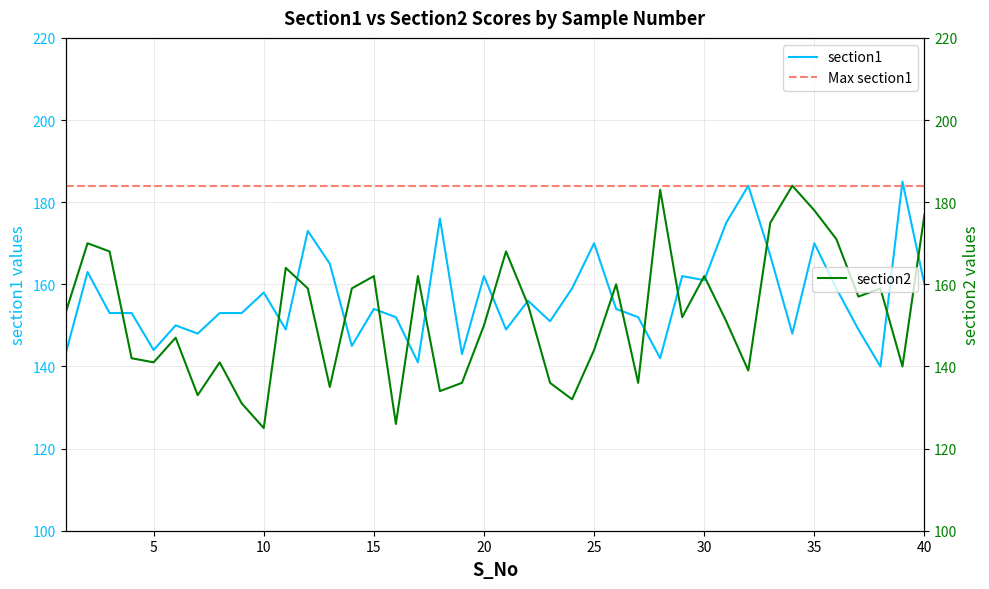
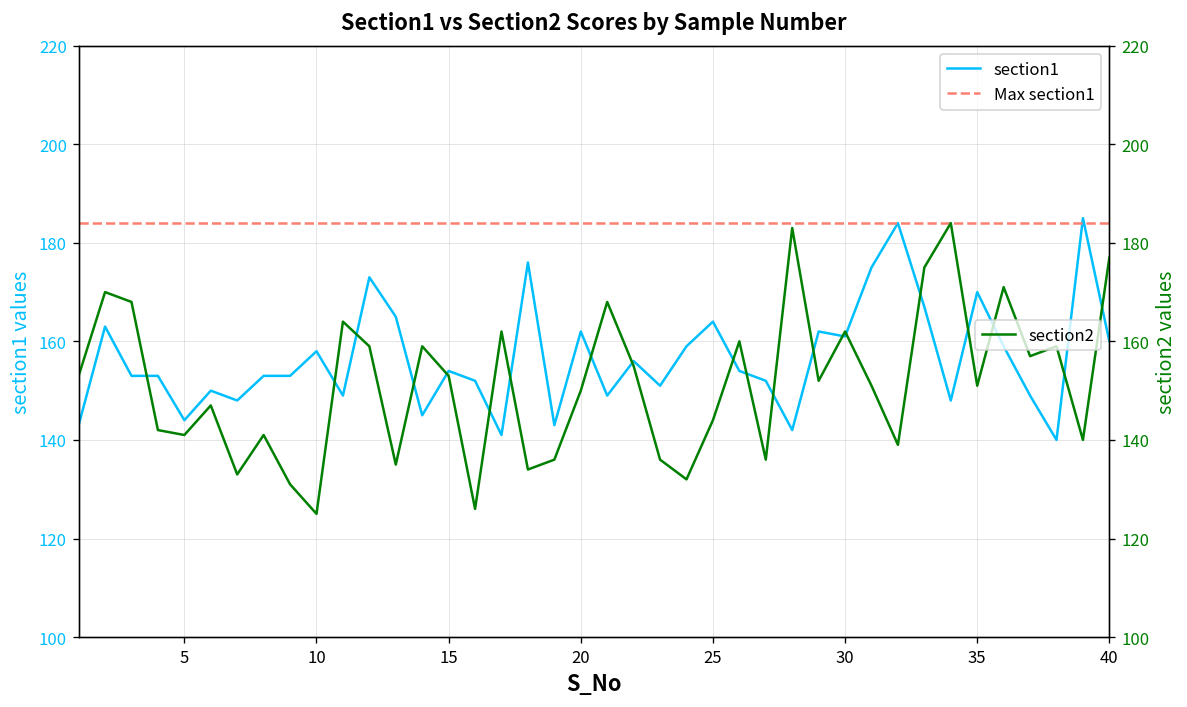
  {
    "section1": {
      "5": 144,
      "10": 158,
      "15": 154,
      "20": 162,
-     "25": 170,
+     "25": 164,
      "30": 161,
      "35": 170,
      "40": 160
    },
    "section2": {
      "5": 141,
      "10": 125,
-     "15": 162,
+     "15": 153,
      "20": 150,
      "25": 144,
      "30": 162,
-     "35": 178,
+     "35": 151,
      "40": 177
    }
  }
